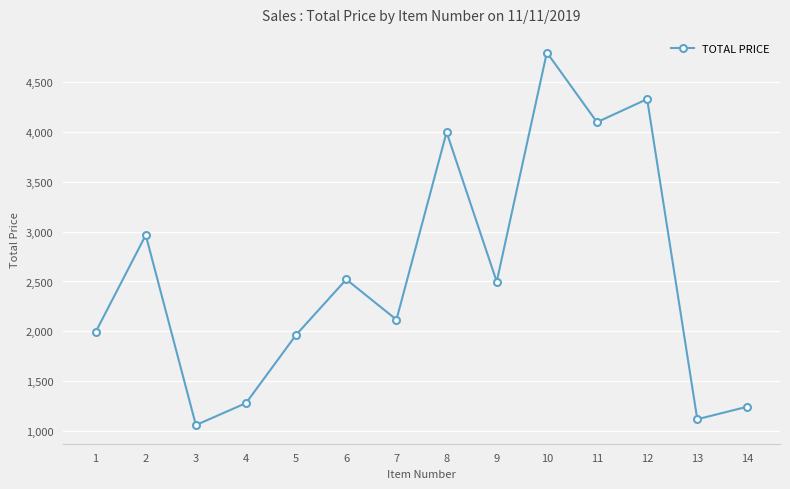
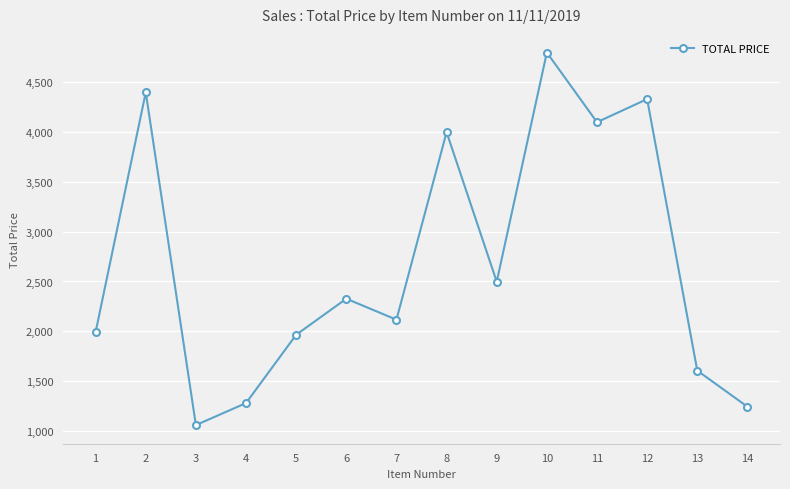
  {
    "1": "2,000",
-   "2": "3,000",
+   "2": "4,400",
    "3": "1,100",
    "4": "1,300",
    "5": "2,000",
-   "6": "2,500",
+   "6": "2,300",
    "7": "2,100",
    "8": "4,000",
    "9": "2,500",
    "10": "4,800",
    "11": "4,100",
    "12": "4,300",
-   "13": "1,100",
+   "13": "1,600",
    "14": "1,200"
  }
